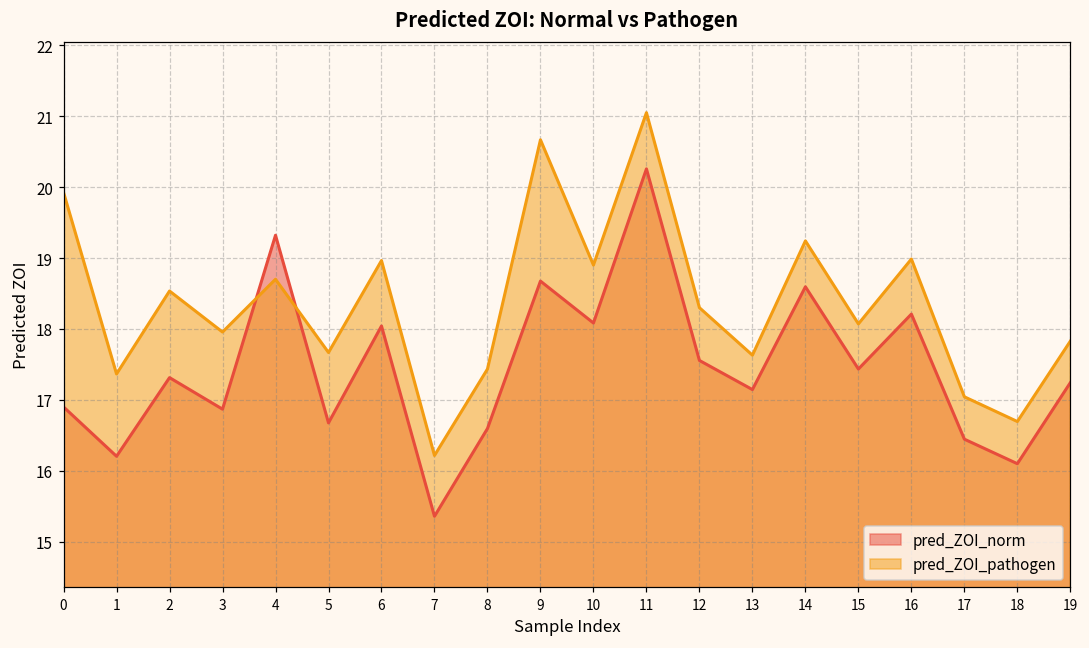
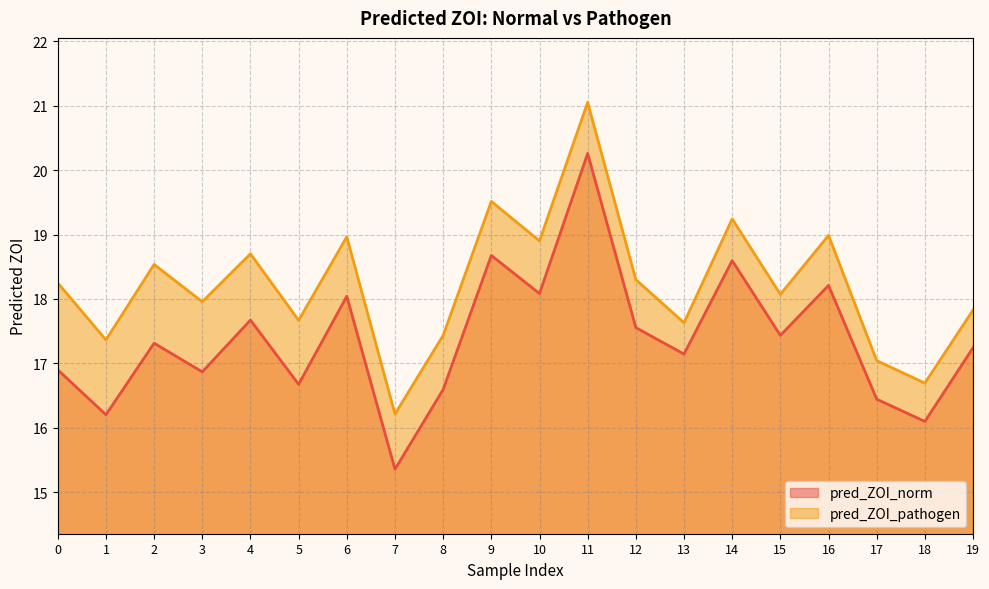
  {
    "pred_ZOI_norm": {
      "0": 16.9,
      "1": 16.2,
      "2": 17.3,
      "3": 16.9,
-     "4": 19.3,
+     "4": 17.7,
      "5": 16.7,
      "6": 18.0,
      "7": 15.4,
      "8": 16.6,
      "9": 18.7,
      "10": 18.1,
      "11": 20.3,
      "12": 17.6,
      "13": 17.1,
      "14": 18.6,
      "15": 17.4,
      "16": 18.2,
      "17": 16.4,
      "18": 16.1,
      "19": 17.2
    },
    "pred_ZOI_pathogen": {
-     "0": 19.9,
+     "0": 18.2,
      "1": 17.4,
      "2": 18.5,
      "3": 18.0,
      "4": 18.7,
      "5": 17.7,
      "6": 19.0,
      "7": 16.2,
      "8": 17.4,
-     "9": 20.7,
+     "9": 19.5,
      "10": 18.9,
      "11": 21.1,
      "12": 18.3,
      "13": 17.6,
      "14": 19.2,
      "15": 18.1,
      "16": 19.0,
      "17": 17.0,
      "18": 16.7,
      "19": 17.8
    }
  }
